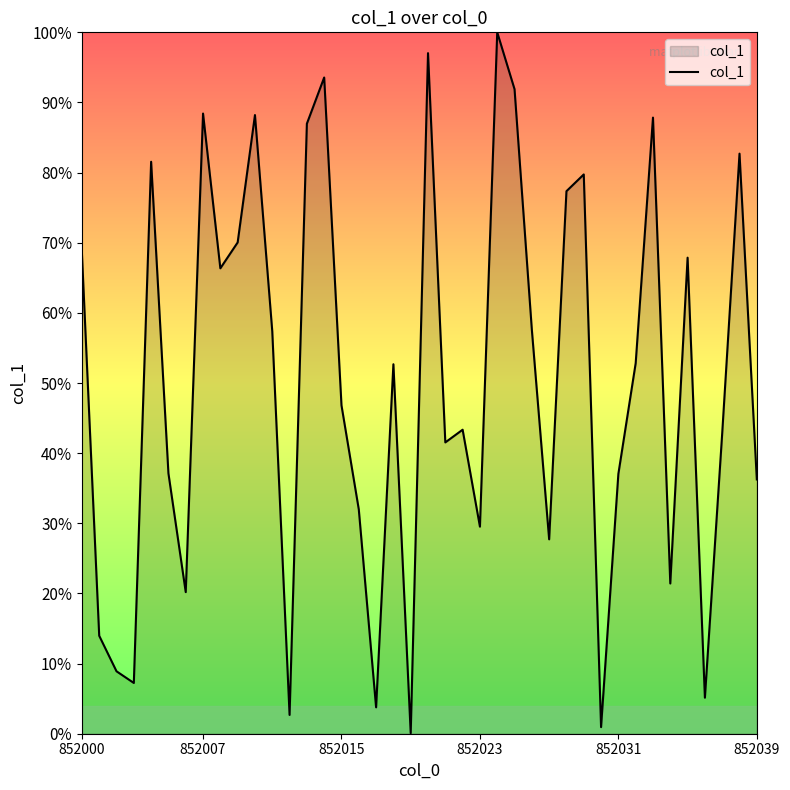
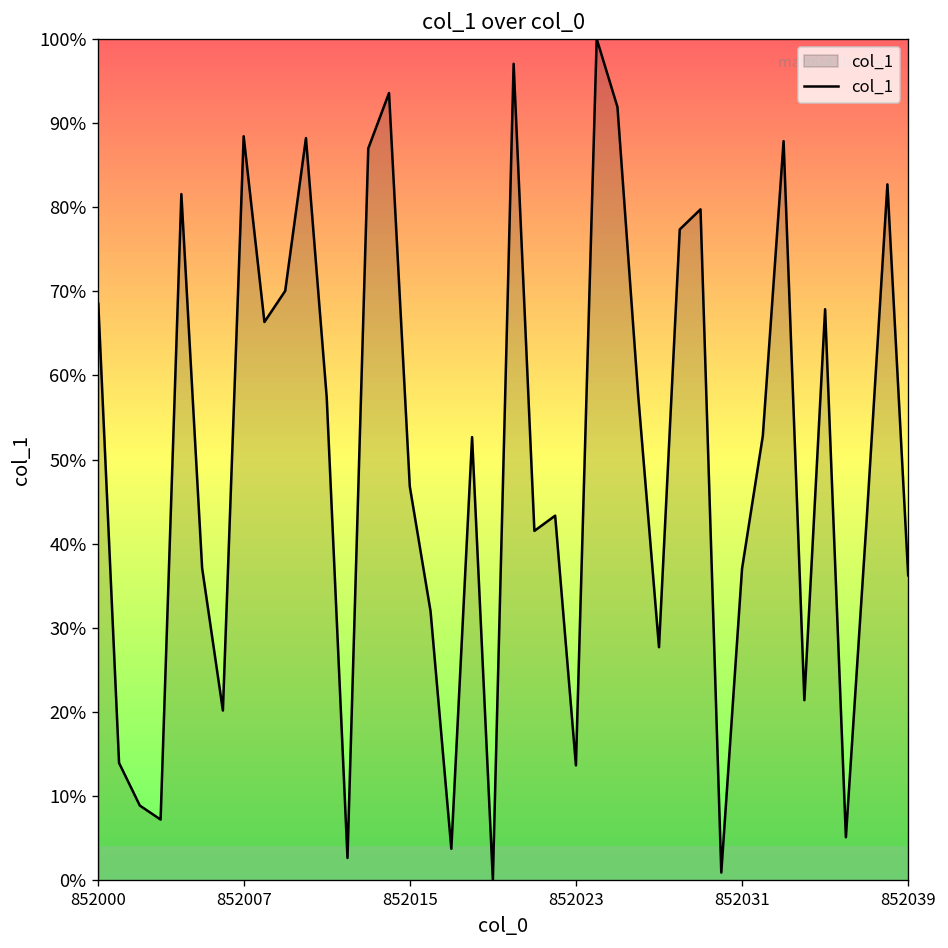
  {
    "852000": "69%",
    "852007": "88%",
    "852015": "47%",
-   "852023": "30%",
+   "852023": "14%",
    "852031": "37%",
    "852039": "36%"
  }
